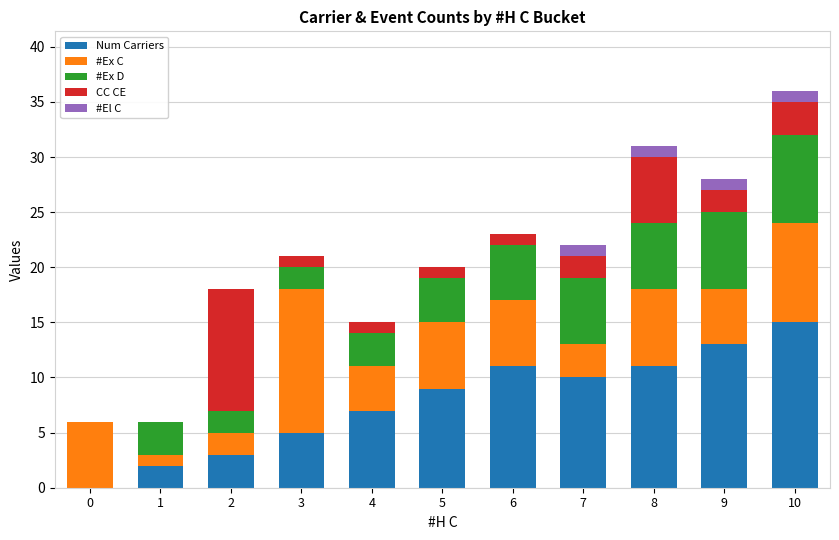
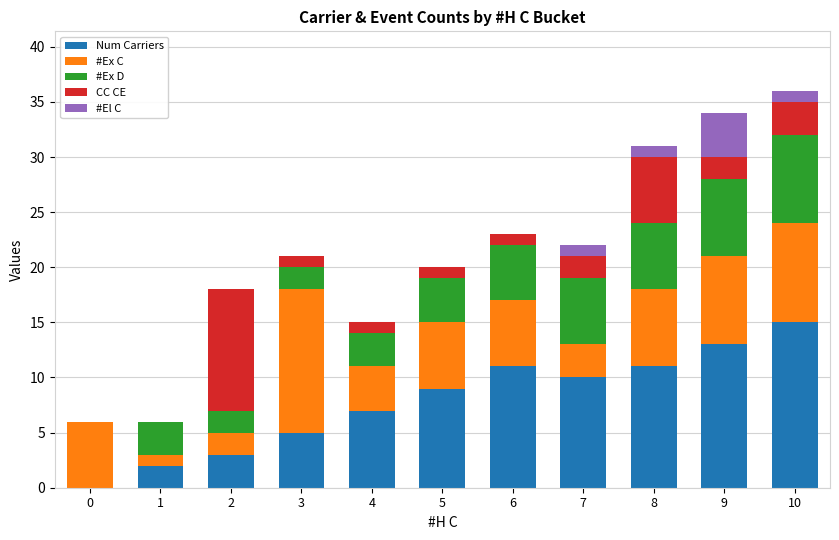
  {
    "Num Carriers": {
      "0": 0,
      "1": 2,
      "2": 3,
      "3": 5,
      "4": 7,
      "5": 9,
      "6": 11,
      "7": 10,
      "8": 11,
      "9": 13,
      "10": 15
    },
    "#Ex C": {
      "0": 6,
      "1": 1,
      "2": 2,
      "3": 13,
      "4": 4,
      "5": 6,
      "6": 6,
      "7": 3,
      "8": 7,
-     "9": 5,
+     "9": 8,
      "10": 9
    },
    "#Ex D": {
      "0": 0,
      "1": 3,
      "2": 2,
      "3": 2,
      "4": 3,
      "5": 4,
      "6": 5,
      "7": 6,
      "8": 6,
      "9": 7,
      "10": 8
    },
    "CC CE": {
      "0": 0,
      "1": 0,
      "2": 11,
      "3": 1,
      "4": 1,
      "5": 1,
      "6": 1,
      "7": 2,
      "8": 6,
      "9": 2,
      "10": 3
    },
    "#El C": {
      "0": 0,
      "1": 0,
      "2": 0,
      "3": 0,
      "4": 0,
      "5": 0,
      "6": 0,
      "7": 1,
      "8": 1,
-     "9": 1,
+     "9": 4,
      "10": 1
    }
  }
